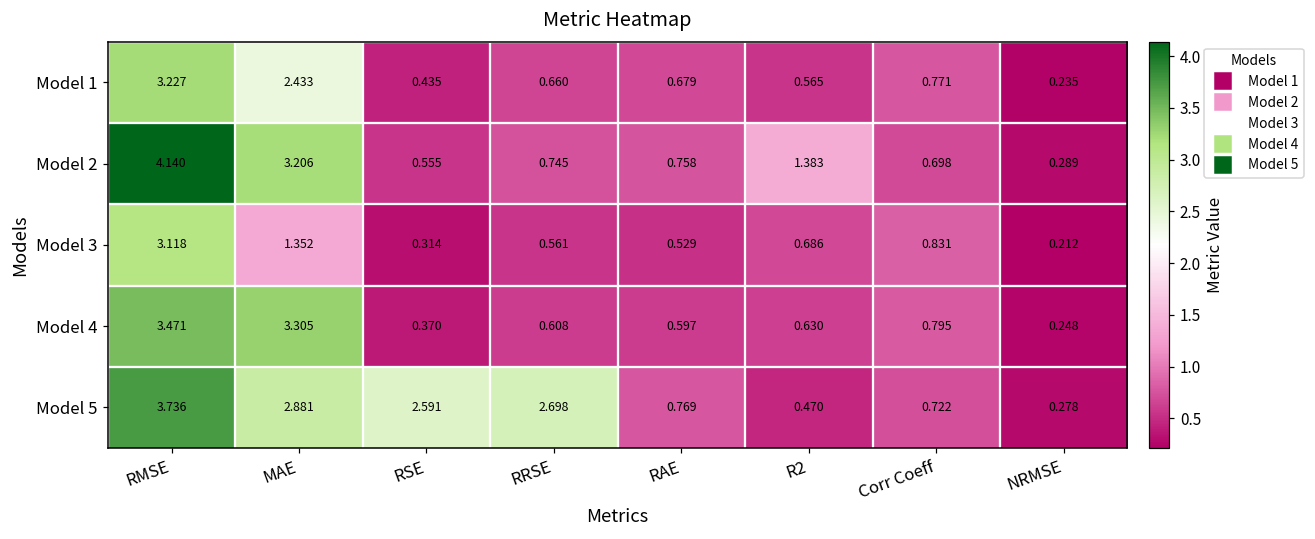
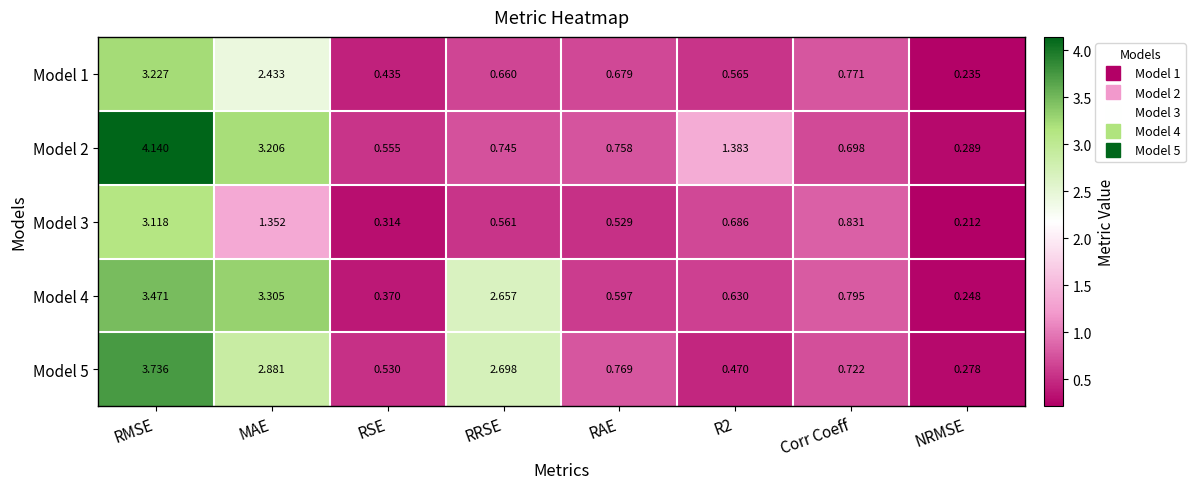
  {
    "Model 1": {
      "RMSE": 3.227,
      "MAE": 2.433,
      "RSE": 0.435,
      "RRSE": 0.660,
      "RAE": 0.679,
      "R2": 0.565,
      "Corr Coeff": 0.771,
      "NRMSE": 0.235
    },
    "Model 2": {
      "RMSE": 4.140,
      "MAE": 3.206,
      "RSE": 0.555,
      "RRSE": 0.745,
      "RAE": 0.758,
      "R2": 1.383,
      "Corr Coeff": 0.698,
      "NRMSE": 0.289
    },
    "Model 3": {
      "RMSE": 3.118,
      "MAE": 1.352,
      "RSE": 0.314,
      "RRSE": 0.561,
      "RAE": 0.529,
      "R2": 0.686,
      "Corr Coeff": 0.831,
      "NRMSE": 0.212
    },
    "Model 4": {
      "RMSE": 3.471,
      "MAE": 3.305,
      "RSE": 0.370,
-     "RRSE": 0.608,
+     "RRSE": 2.657,
      "RAE": 0.597,
      "R2": 0.630,
      "Corr Coeff": 0.795,
      "NRMSE": 0.248
    },
    "Model 5": {
      "RMSE": 3.736,
      "MAE": 2.881,
-     "RSE": 2.591,
+     "RSE": 0.530,
      "RRSE": 2.698,
      "RAE": 0.769,
      "R2": 0.470,
      "Corr Coeff": 0.722,
      "NRMSE": 0.278
    }
  }
